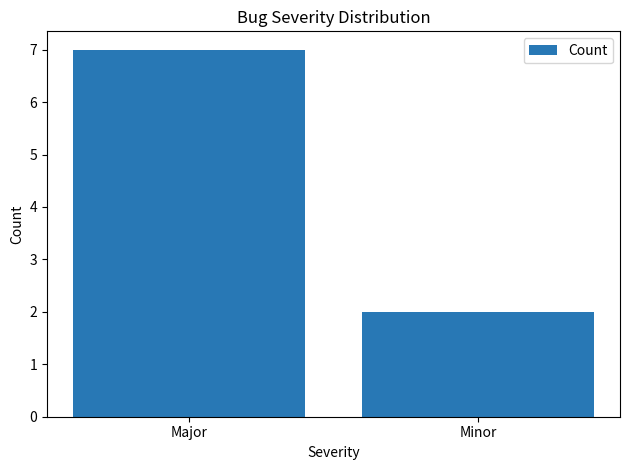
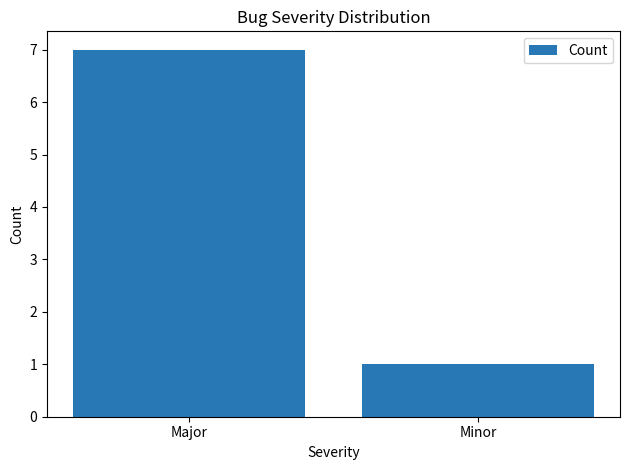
  {
    "Major": 7,
-   "Minor": 2
+   "Minor": 1
  }
